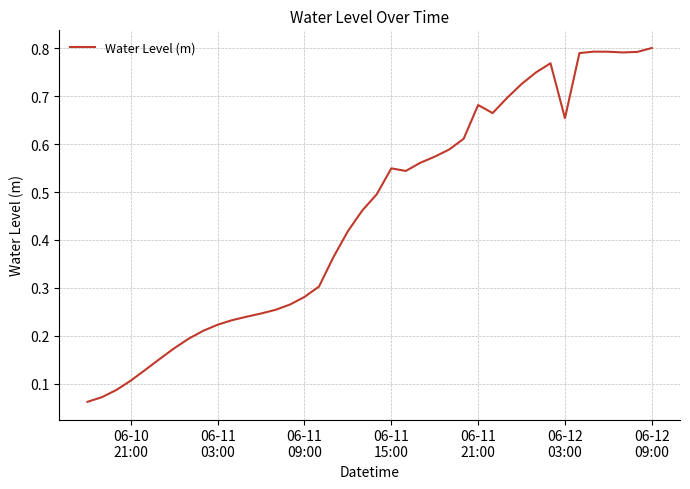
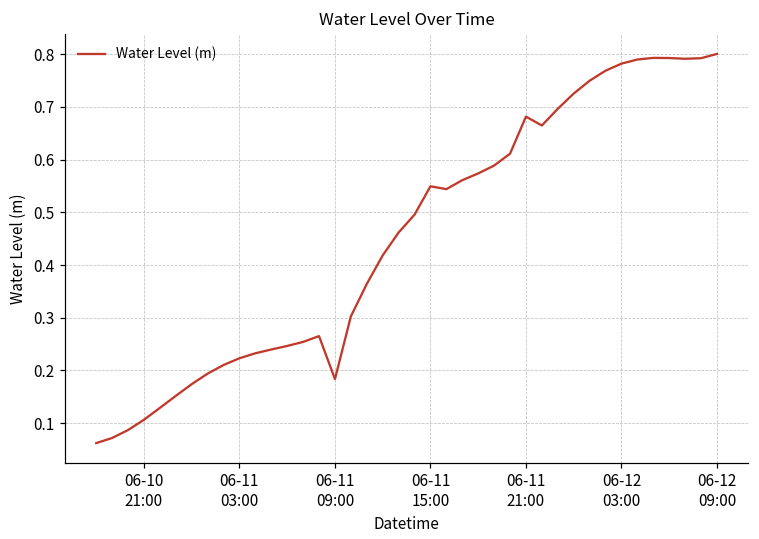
  {
    "06-10 21:00": 0.11,
    "06-11 03:00": 0.22,
-   "06-11 09:00": 0.28,
+   "06-11 09:00": 0.18,
    "06-11 15:00": 0.55,
    "06-11 21:00": 0.68,
-   "06-12 03:00": 0.65,
+   "06-12 03:00": 0.78,
    "06-12 09:00": 0.80
  }
